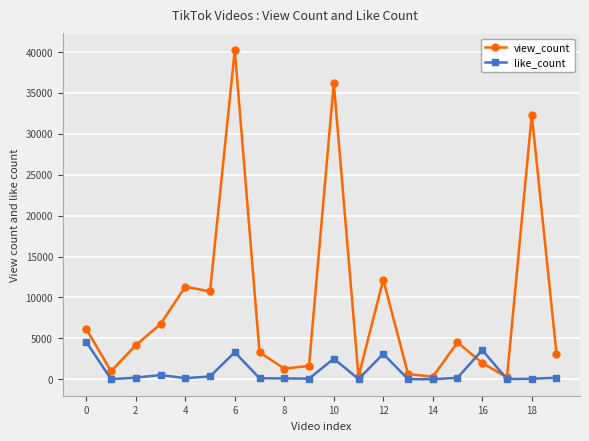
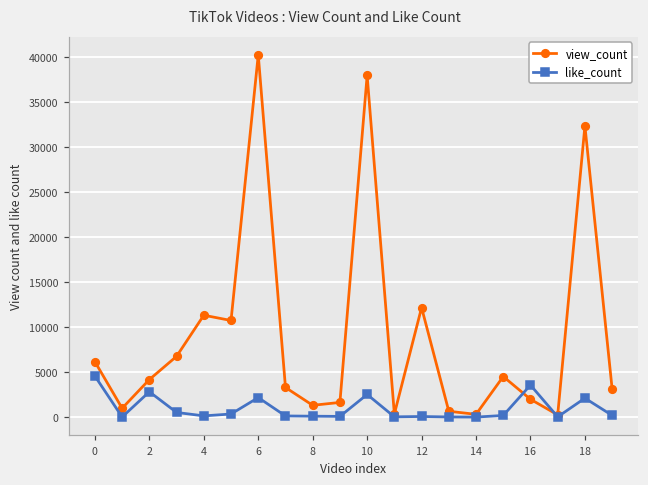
  {
    "view_count": {
      "0": 6000,
      "2": 4000,
      "4": 11000,
      "6": 40000,
      "8": 1000,
-     "10": 36000,
+     "10": 38000,
      "12": 12000,
      "16": 2000,
      "18": 32000
    },
    "like_count": {
      "0": 5000,
-     "2": 0,
+     "2": 3000,
      "4": 0,
-     "6": 3000,
+     "6": 2000,
      "8": 0,
      "10": 3000,
-     "12": 3000,
+     "12": 0,
      "16": 4000,
-     "18": 0
+     "18": 2000
    }
  }
